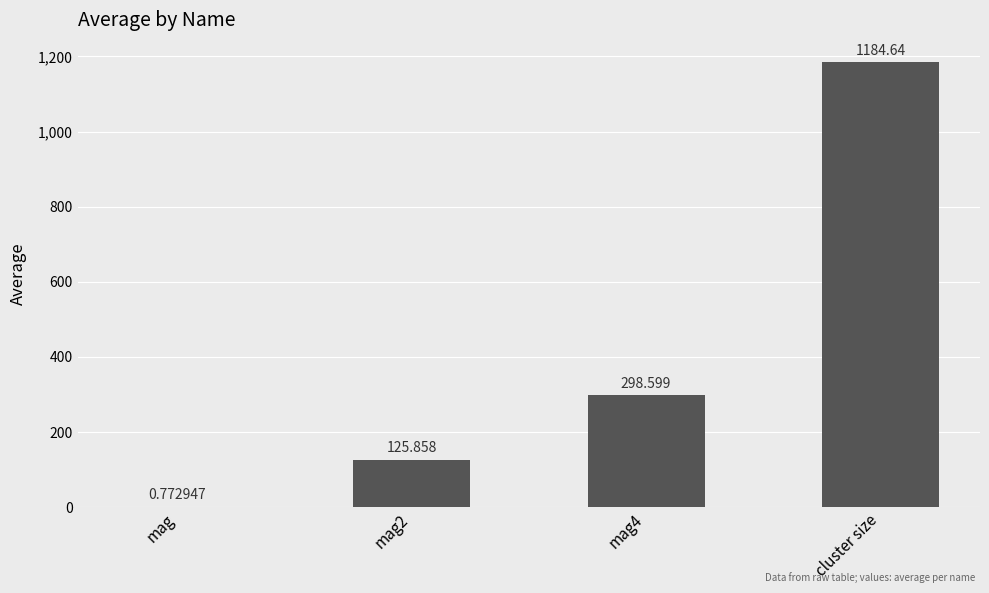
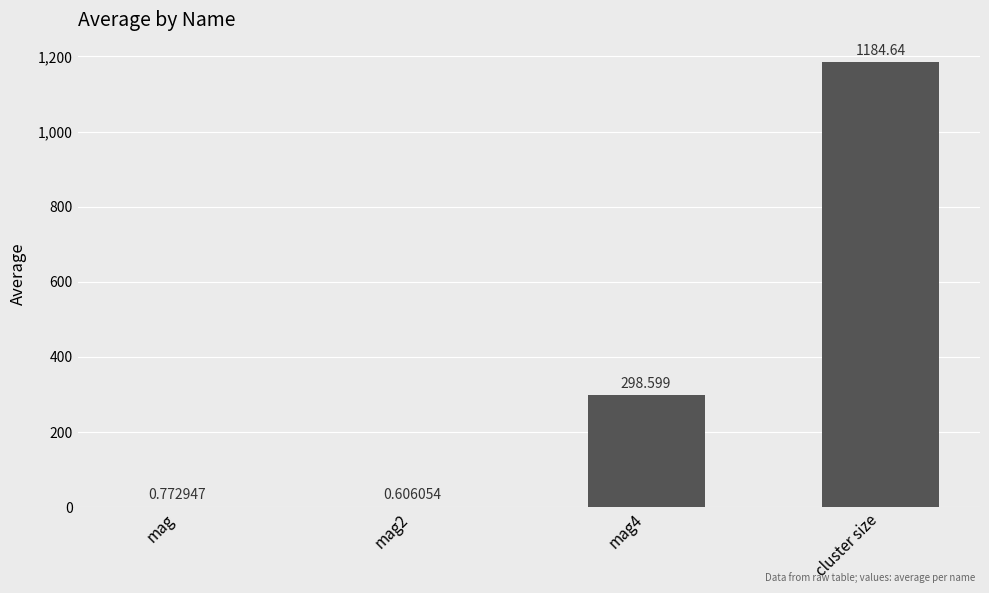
  {
    "mag": 0.772947,
-   "mag2": 125.858,
+   "mag2": 0.606054,
    "mag4": 298.599,
    "cluster size": 1184.64
  }
